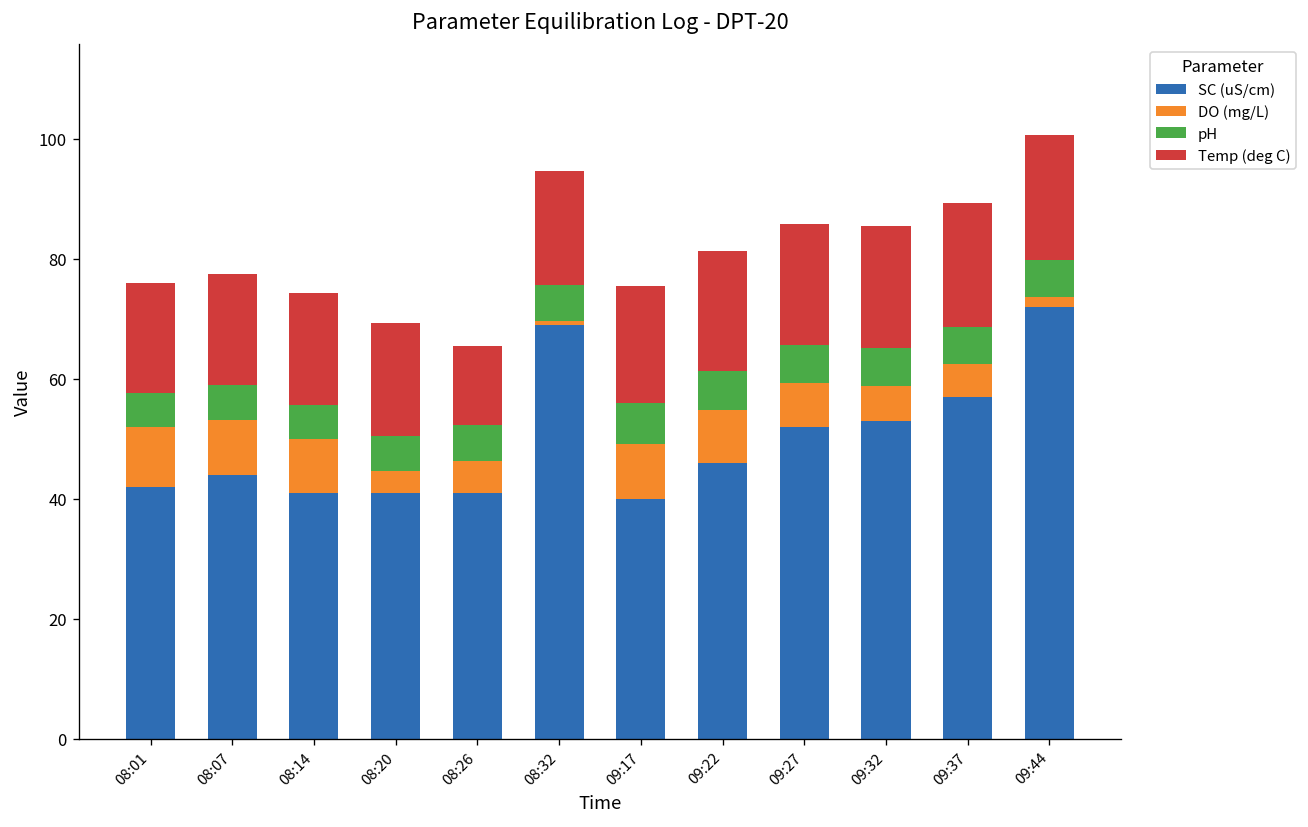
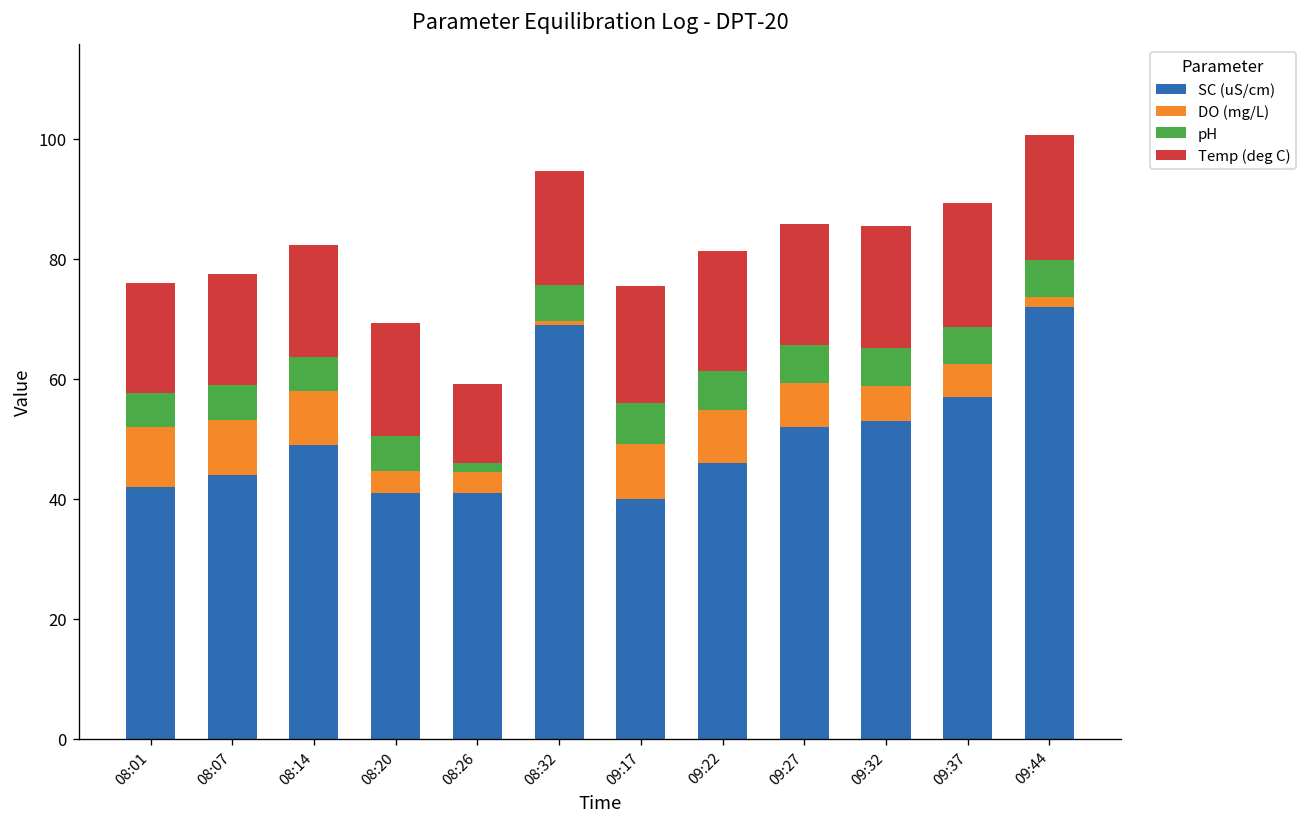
  {
    "SC (uS/cm)": {
      "08:01": 42,
      "08:07": 44,
-     "08:14": 41,
+     "08:14": 49,
      "08:20": 41,
      "08:26": 41,
      "08:32": 69,
      "09:17": 40,
      "09:22": 46,
      "09:27": 52,
      "09:32": 53,
      "09:37": 57,
      "09:44": 72
    },
    "DO (mg/L)": {
      "08:01": 10,
      "08:07": 9,
      "08:14": 9,
      "08:20": 4,
-     "08:26": 5,
+     "08:26": 3,
      "08:32": 1,
      "09:17": 9,
      "09:22": 9,
      "09:27": 7,
      "09:32": 6,
      "09:37": 5,
      "09:44": 2
    },
    "pH": {
      "08:01": 6,
      "08:07": 6,
      "08:14": 6,
      "08:20": 6,
-     "08:26": 6,
+     "08:26": 2,
      "08:32": 6,
      "09:17": 7,
      "09:22": 7,
      "09:27": 6,
      "09:32": 6,
      "09:37": 6,
      "09:44": 6
    },
    "Temp (deg C)": {
      "08:01": 18,
      "08:07": 19,
      "08:14": 19,
      "08:20": 19,
      "08:26": 13,
      "08:32": 19,
      "09:17": 20,
      "09:22": 20,
      "09:27": 20,
      "09:32": 20,
      "09:37": 21,
      "09:44": 21
    }
  }
